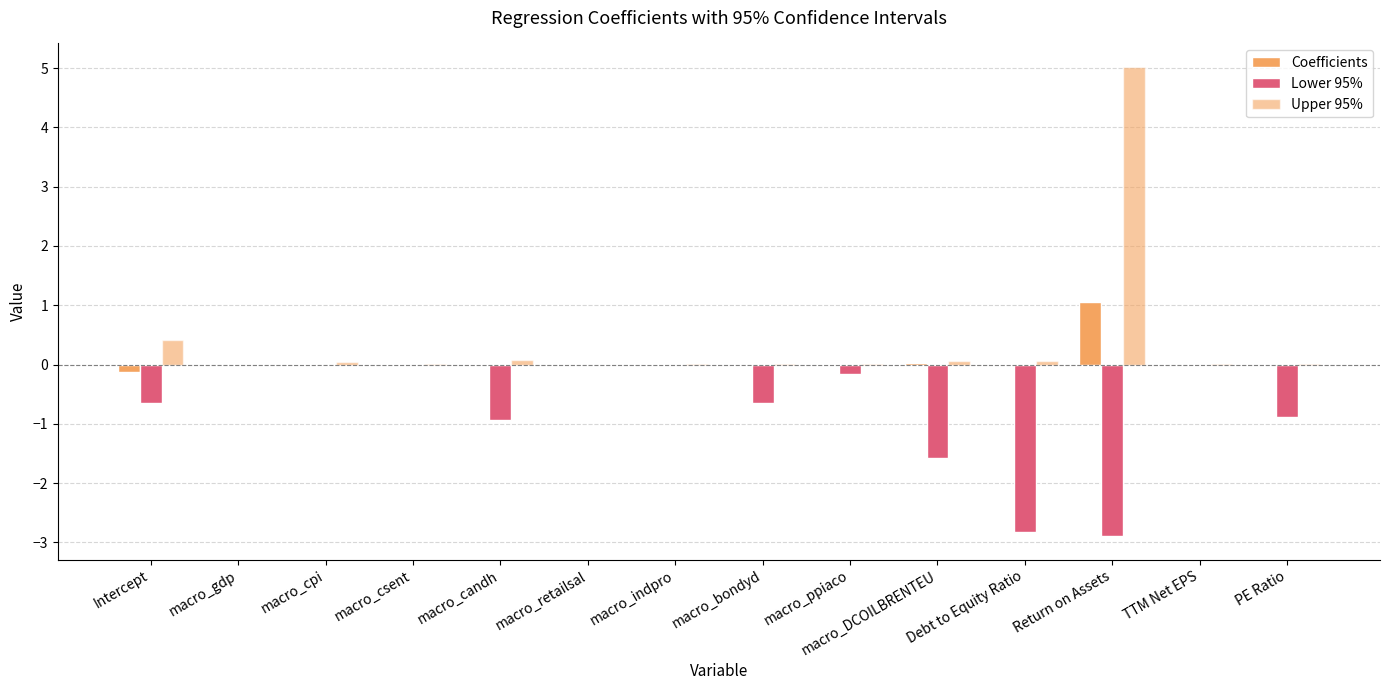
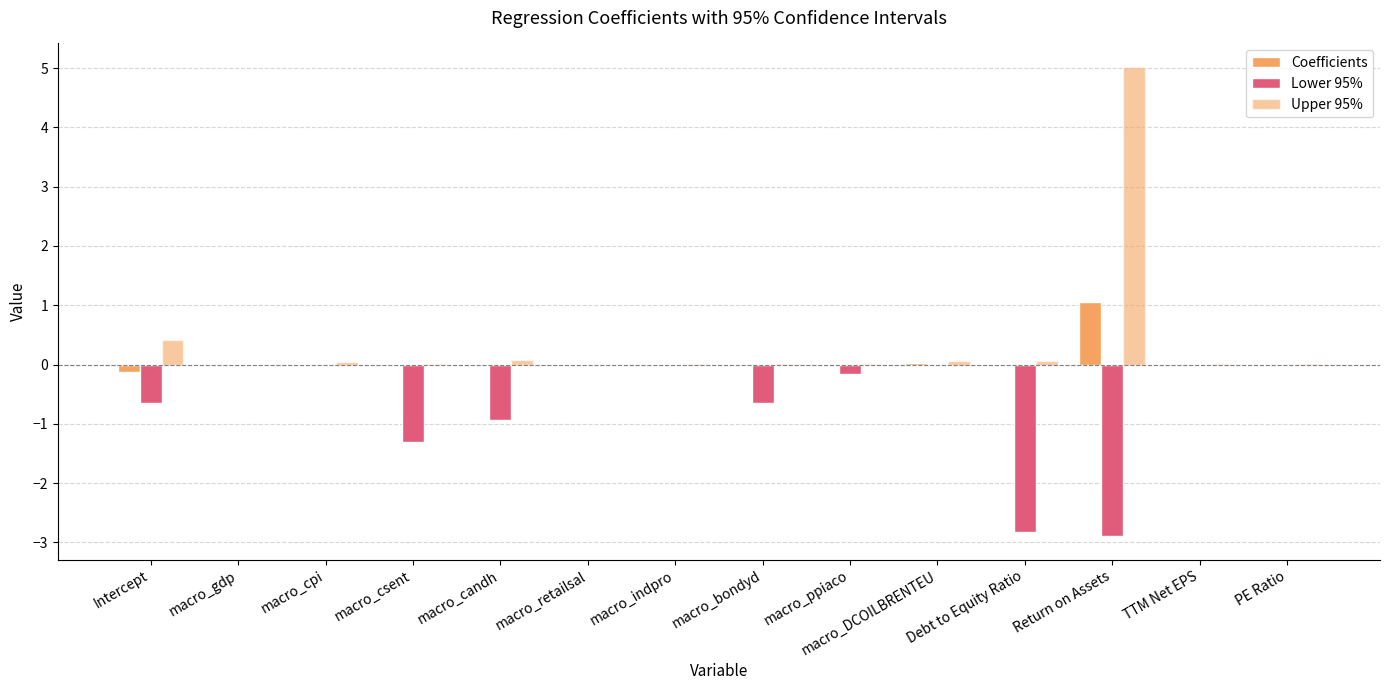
  {
    "Lower 95%": {
      "Intercept": -0.7,
-     "macro_csent": 0.0,
+     "macro_csent": -1.3,
      "macro_candh": -0.9,
      "macro_bondyd": -0.7,
      "macro_ppiaco": -0.2,
-     "macro_DCOILBRENTEU": -1.6,
+     "macro_DCOILBRENTEU": 0.0,
      "Debt to Equity Ratio": -2.8,
      "Return on Assets": -2.9,
-     "PE Ratio": -0.9
+     "PE Ratio": 0.0
    }
  }
